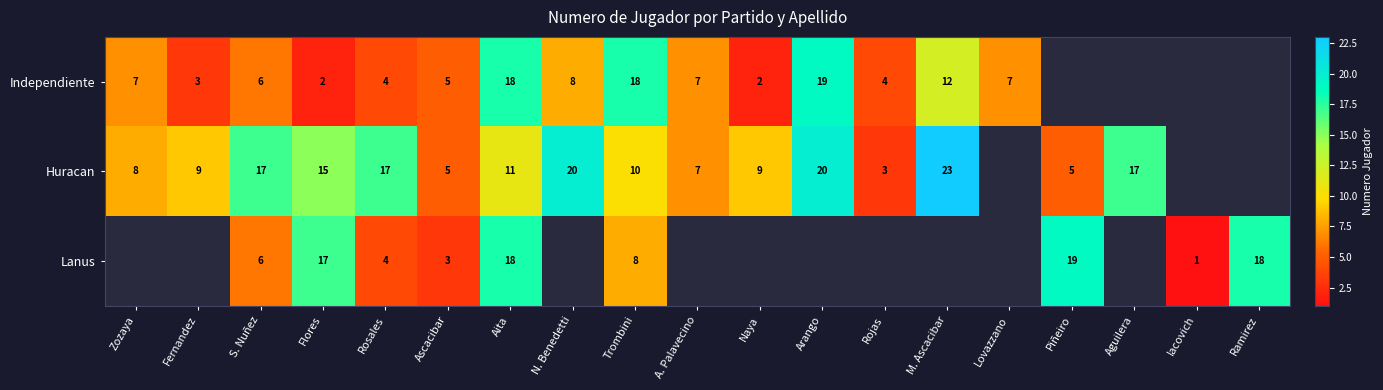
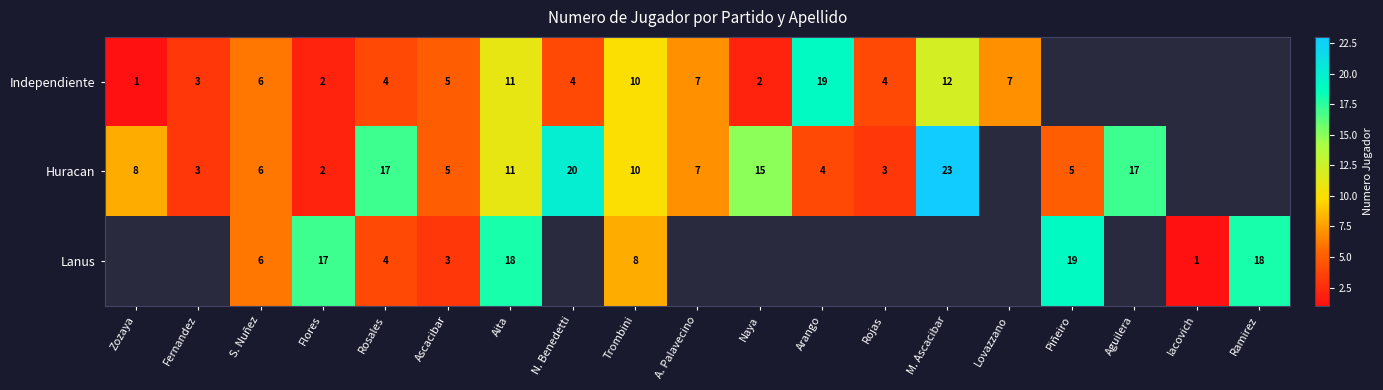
  {
    "Independiente": {
-     "Zozaya": 7,
+     "Zozaya": 1,
      "Fernandez": 3,
      "S. Nuñez": 6,
      "Flores": 2,
      "Rosales": 4,
      "Ascacibar": 5,
-     "Aita": 18,
-     "N. Benedetti": 8,
-     "Trombini": 18,
+     "Aita": 11,
+     "N. Benedetti": 4,
+     "Trombini": 10,
      "A. Palavecino": 7,
      "Naya": 2,
      "Arango": 19,
      "Rojas": 4,
      "M. Ascacibar": 12,
      "Lovazzano": 7
    },
    "Huracan": {
      "Zozaya": 8,
-     "Fernandez": 9,
-     "S. Nuñez": 17,
-     "Flores": 15,
+     "Fernandez": 3,
+     "S. Nuñez": 6,
+     "Flores": 2,
      "Rosales": 17,
      "Ascacibar": 5,
      "Aita": 11,
      "N. Benedetti": 20,
      "Trombini": 10,
      "A. Palavecino": 7,
-     "Naya": 9,
-     "Arango": 20,
+     "Naya": 15,
+     "Arango": 4,
      "Rojas": 3,
      "M. Ascacibar": 23,
      "Piñeiro": 5,
      "Aguilera": 17
    },
    "Lanus": {
      "S. Nuñez": 6,
      "Flores": 17,
      "Rosales": 4,
      "Ascacibar": 3,
      "Aita": 18,
      "Trombini": 8,
      "Piñeiro": 19,
      "Iacovich": 1,
      "Ramirez": 18
    }
  }
